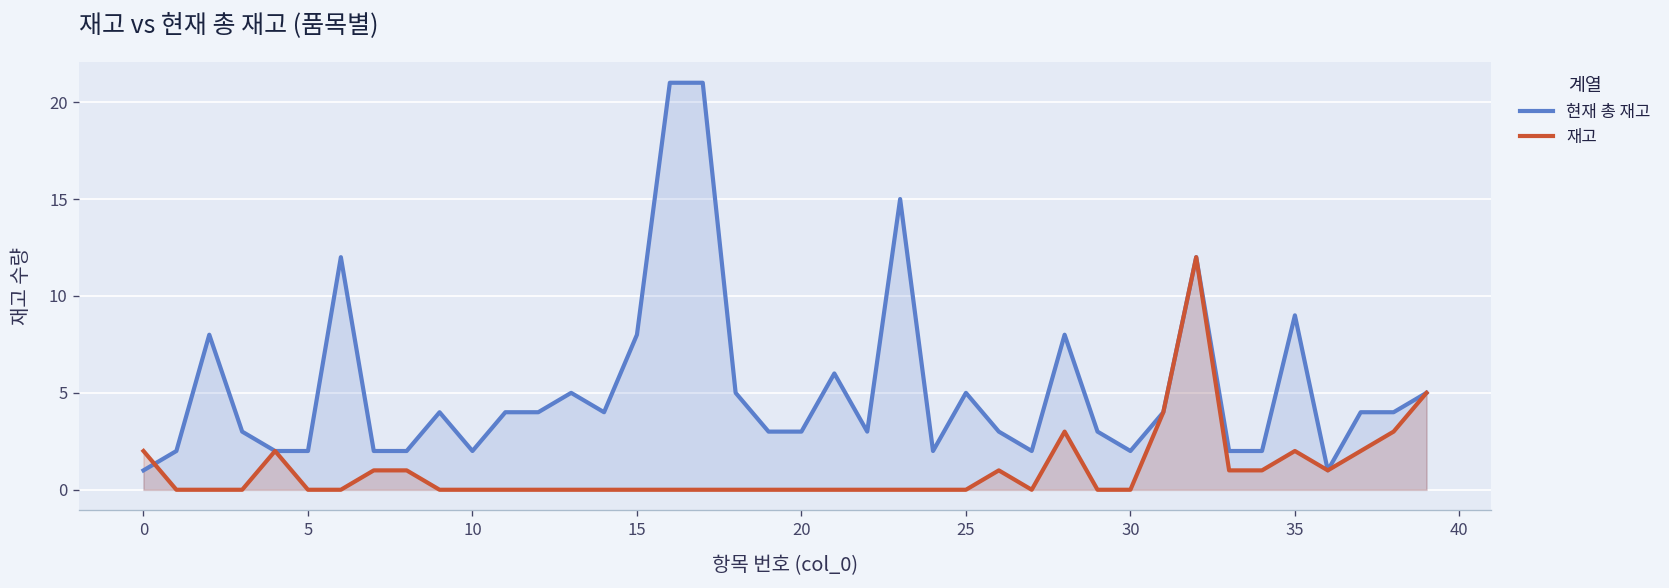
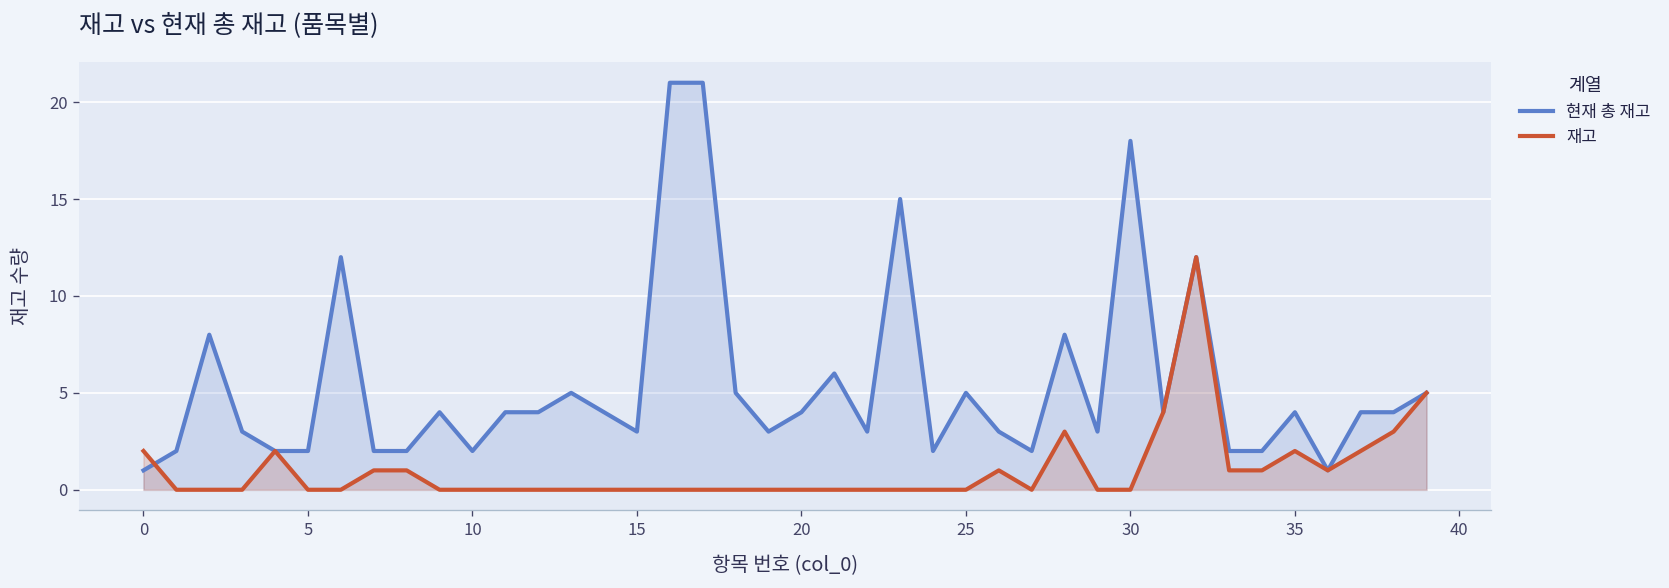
  {
    "현재 총 재고": {
      "0": 1,
      "5": 2,
      "10": 2,
-     "15": 8,
-     "20": 3,
+     "15": 3,
+     "20": 4,
      "25": 5,
-     "30": 2,
-     "35": 9
+     "30": 18,
+     "35": 4
    },
    "재고": {
      "0": 2,
      "5": 0,
      "10": 0,
      "15": 0,
      "20": 0,
      "25": 0,
      "30": 0,
      "35": 2
    }
  }
